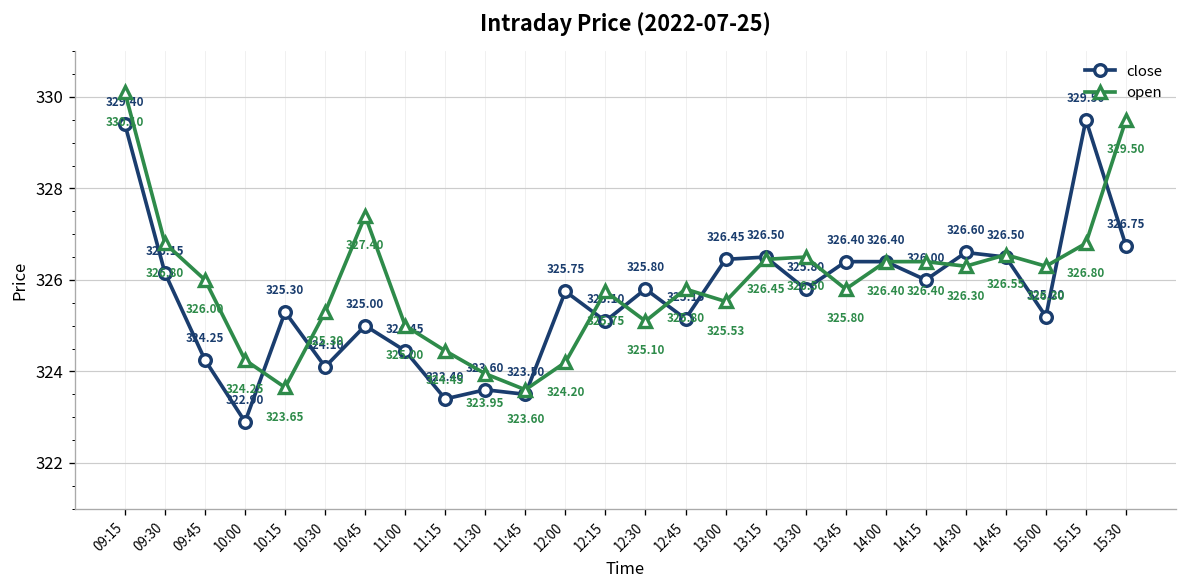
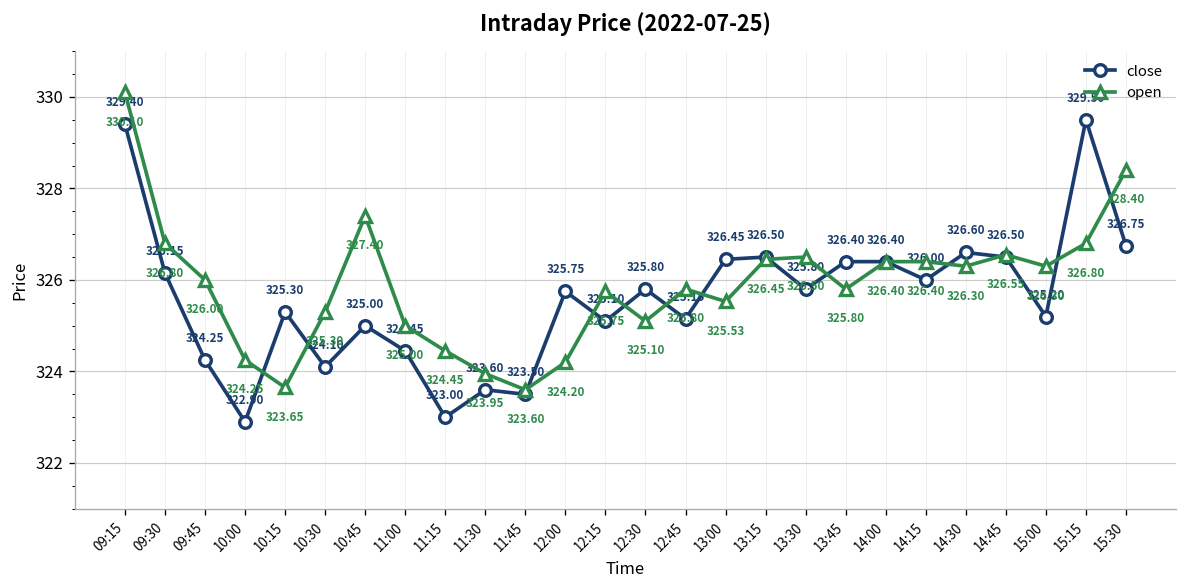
  {
    "close": {
      "09:15": 329.40,
      "09:30": 326.15,
      "09:45": 324.25,
      "10:00": 322.90,
      "10:15": 325.30,
      "10:45": 325.00,
-     "11:15": 323.40,
+     "11:15": 323.00,
      "11:45": 323.50,
      "12:00": 325.75,
      "12:15": 325.10,
      "12:30": 325.80,
      "12:45": 325.15,
      "13:00": 326.45,
      "13:30": 325.80,
      "13:45": 326.40,
      "14:30": 326.60,
      "15:15": 329.50,
      "15:30": 326.75
    },
    "open": {
      "09:45": 326.00,
      "10:00": 324.25,
      "10:15": 323.65,
      "10:45": 327.40,
      "11:30": 323.95,
      "11:45": 323.60,
      "12:00": 324.20,
      "12:30": 325.10,
      "13:00": 325.53,
      "13:45": 325.80,
      "14:15": 326.40,
      "14:30": 326.30,
      "15:15": 326.80,
-     "15:30": 329.50
+     "15:30": 328.40
    }
  }
